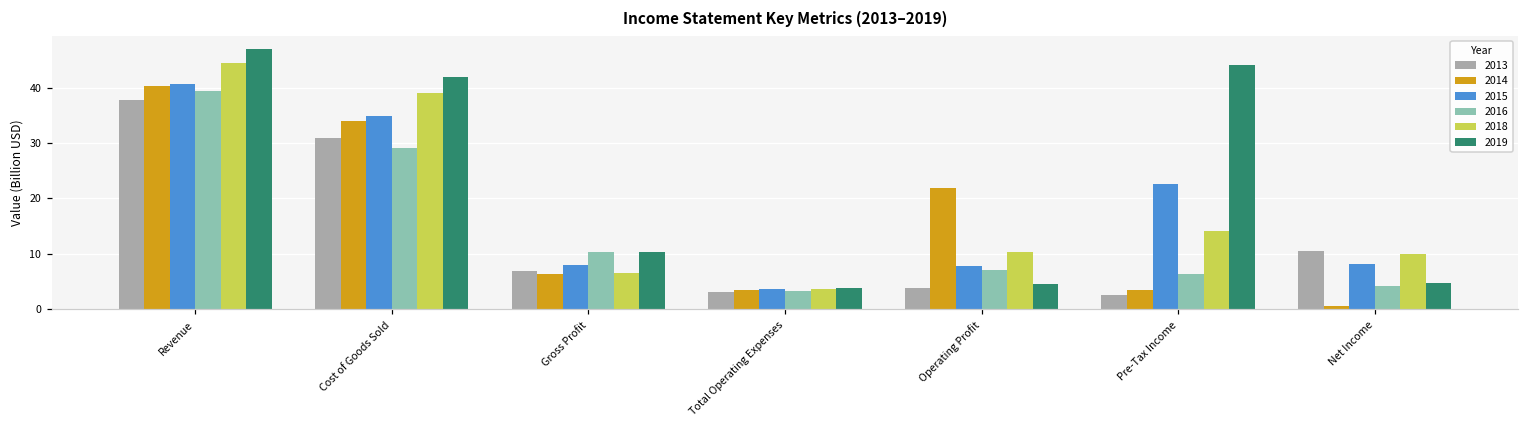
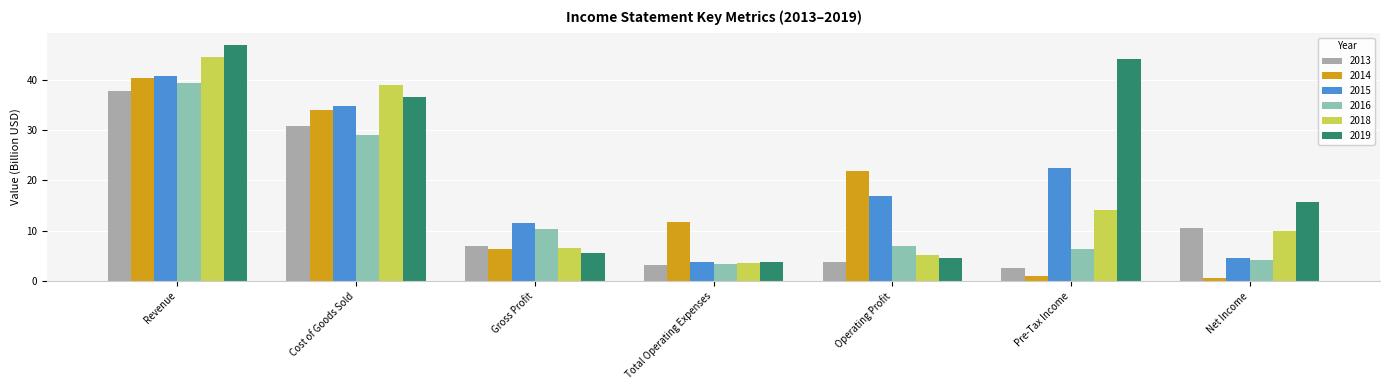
  {
    "2014": {
      "Revenue": 40,
      "Cost of Goods Sold": 34,
      "Gross Profit": 6,
-     "Total Operating Expenses": 3,
+     "Total Operating Expenses": 12,
      "Operating Profit": 22,
-     "Pre-Tax Income": 4,
+     "Pre-Tax Income": 1,
      "Net Income": 1
    },
    "2015": {
      "Revenue": 41,
      "Cost of Goods Sold": 35,
-     "Gross Profit": 8,
+     "Gross Profit": 12,
      "Total Operating Expenses": 4,
-     "Operating Profit": 8,
+     "Operating Profit": 17,
      "Pre-Tax Income": 23,
-     "Net Income": 8
+     "Net Income": 5
    },
    "2018": {
      "Revenue": 44,
      "Cost of Goods Sold": 39,
      "Gross Profit": 7,
      "Total Operating Expenses": 4,
-     "Operating Profit": 10,
+     "Operating Profit": 5,
      "Pre-Tax Income": 14,
      "Net Income": 10
    },
    "2019": {
      "Revenue": 47,
-     "Cost of Goods Sold": 42,
-     "Gross Profit": 10,
+     "Cost of Goods Sold": 37,
+     "Gross Profit": 6,
      "Total Operating Expenses": 4,
      "Operating Profit": 5,
      "Pre-Tax Income": 44,
-     "Net Income": 5
+     "Net Income": 16
    }
  }
